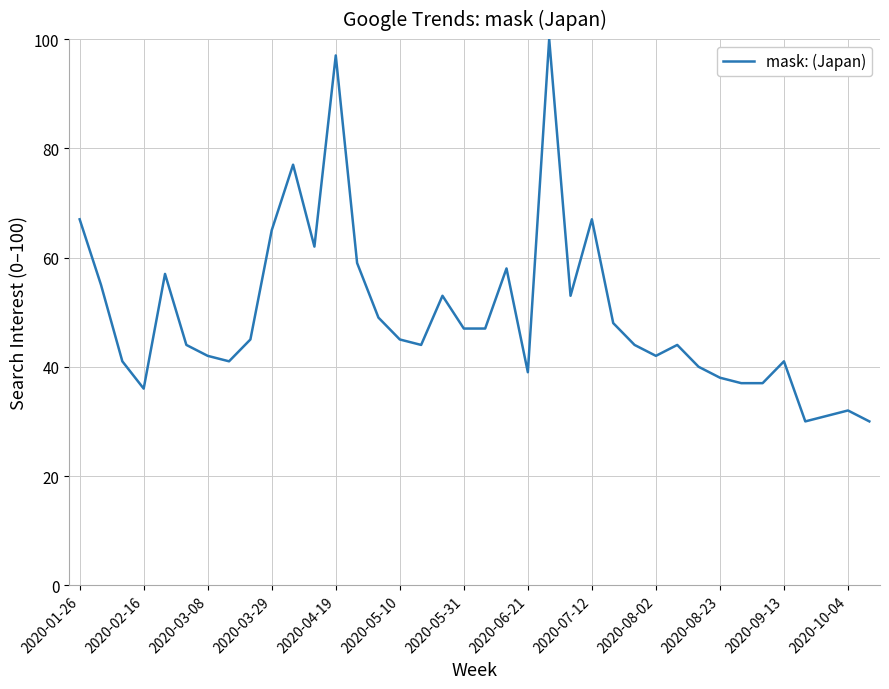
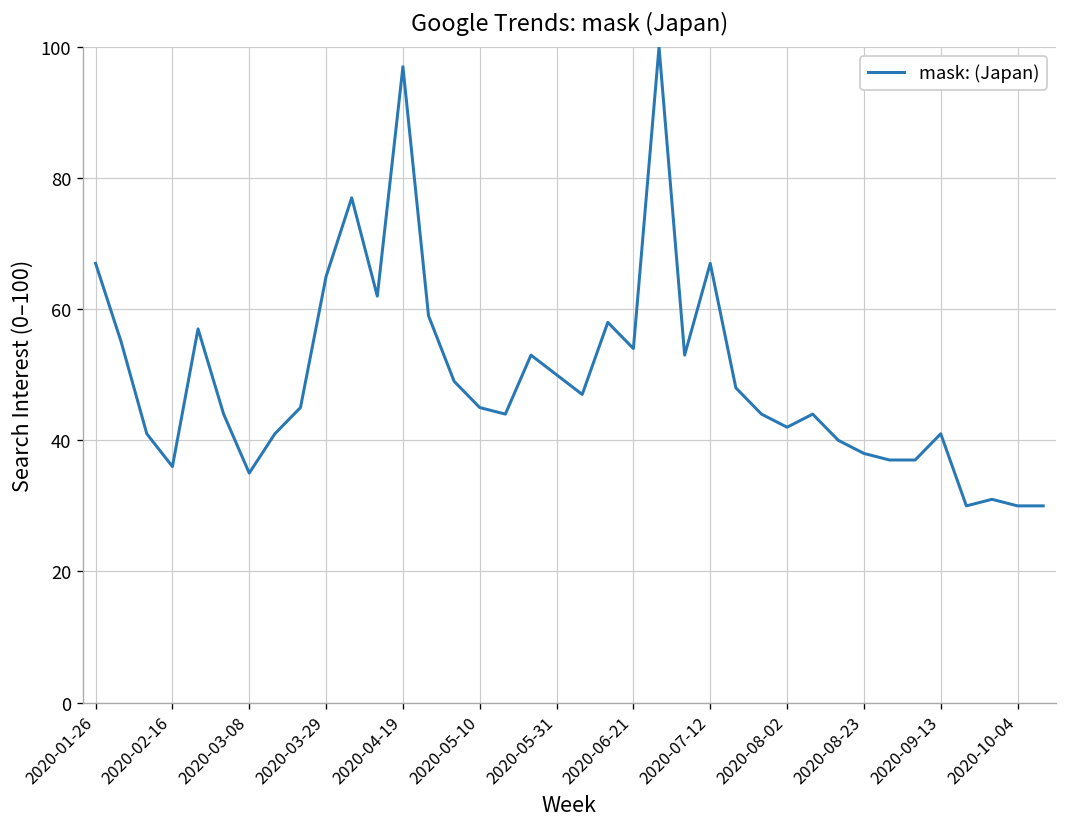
  {
    "2020-01-26": 67,
    "2020-02-16": 36,
-   "2020-03-08": 42,
+   "2020-03-08": 35,
    "2020-03-29": 65,
    "2020-04-19": 97,
    "2020-05-10": 45,
-   "2020-05-31": 47,
-   "2020-06-21": 39,
+   "2020-05-31": 50,
+   "2020-06-21": 54,
    "2020-07-12": 67,
    "2020-08-02": 42,
    "2020-08-23": 38,
    "2020-09-13": 41,
-   "2020-10-04": 32
+   "2020-10-04": 30
  }
